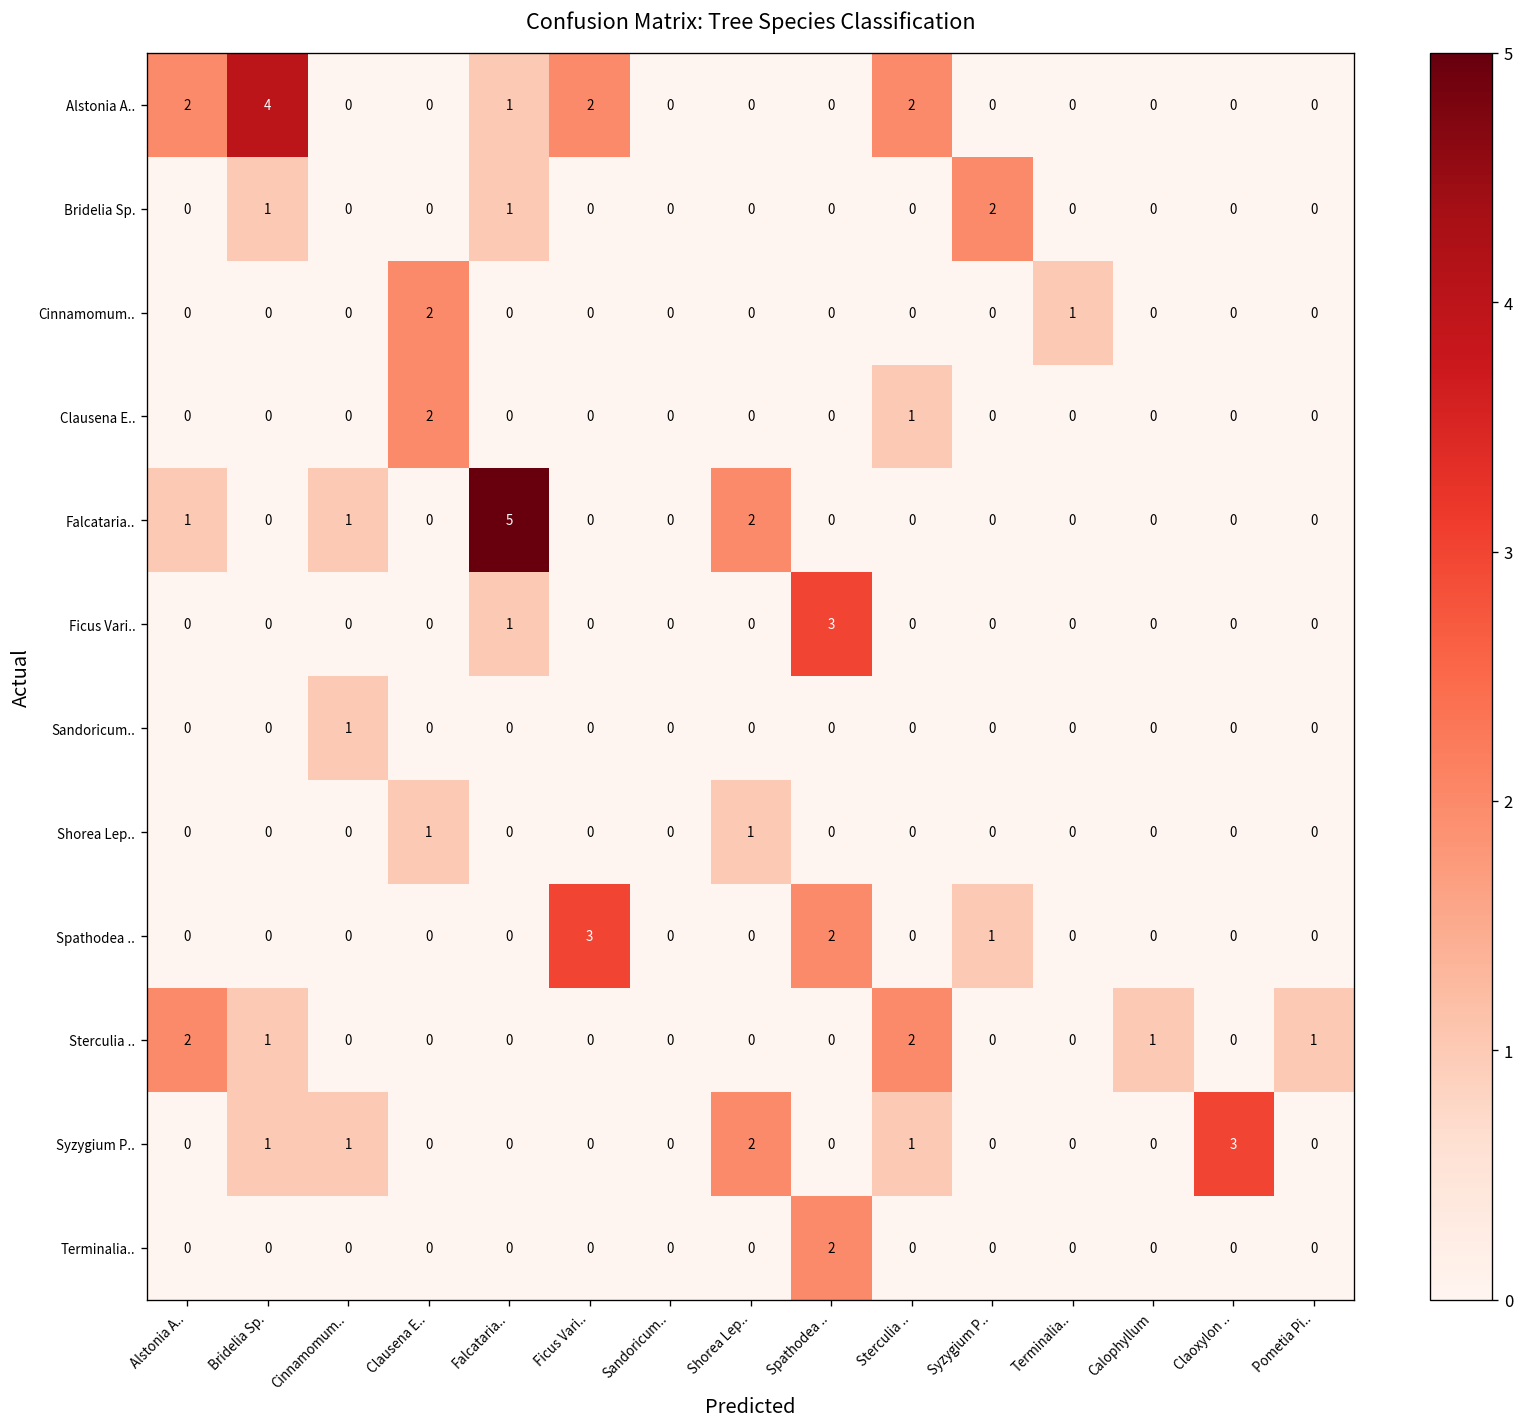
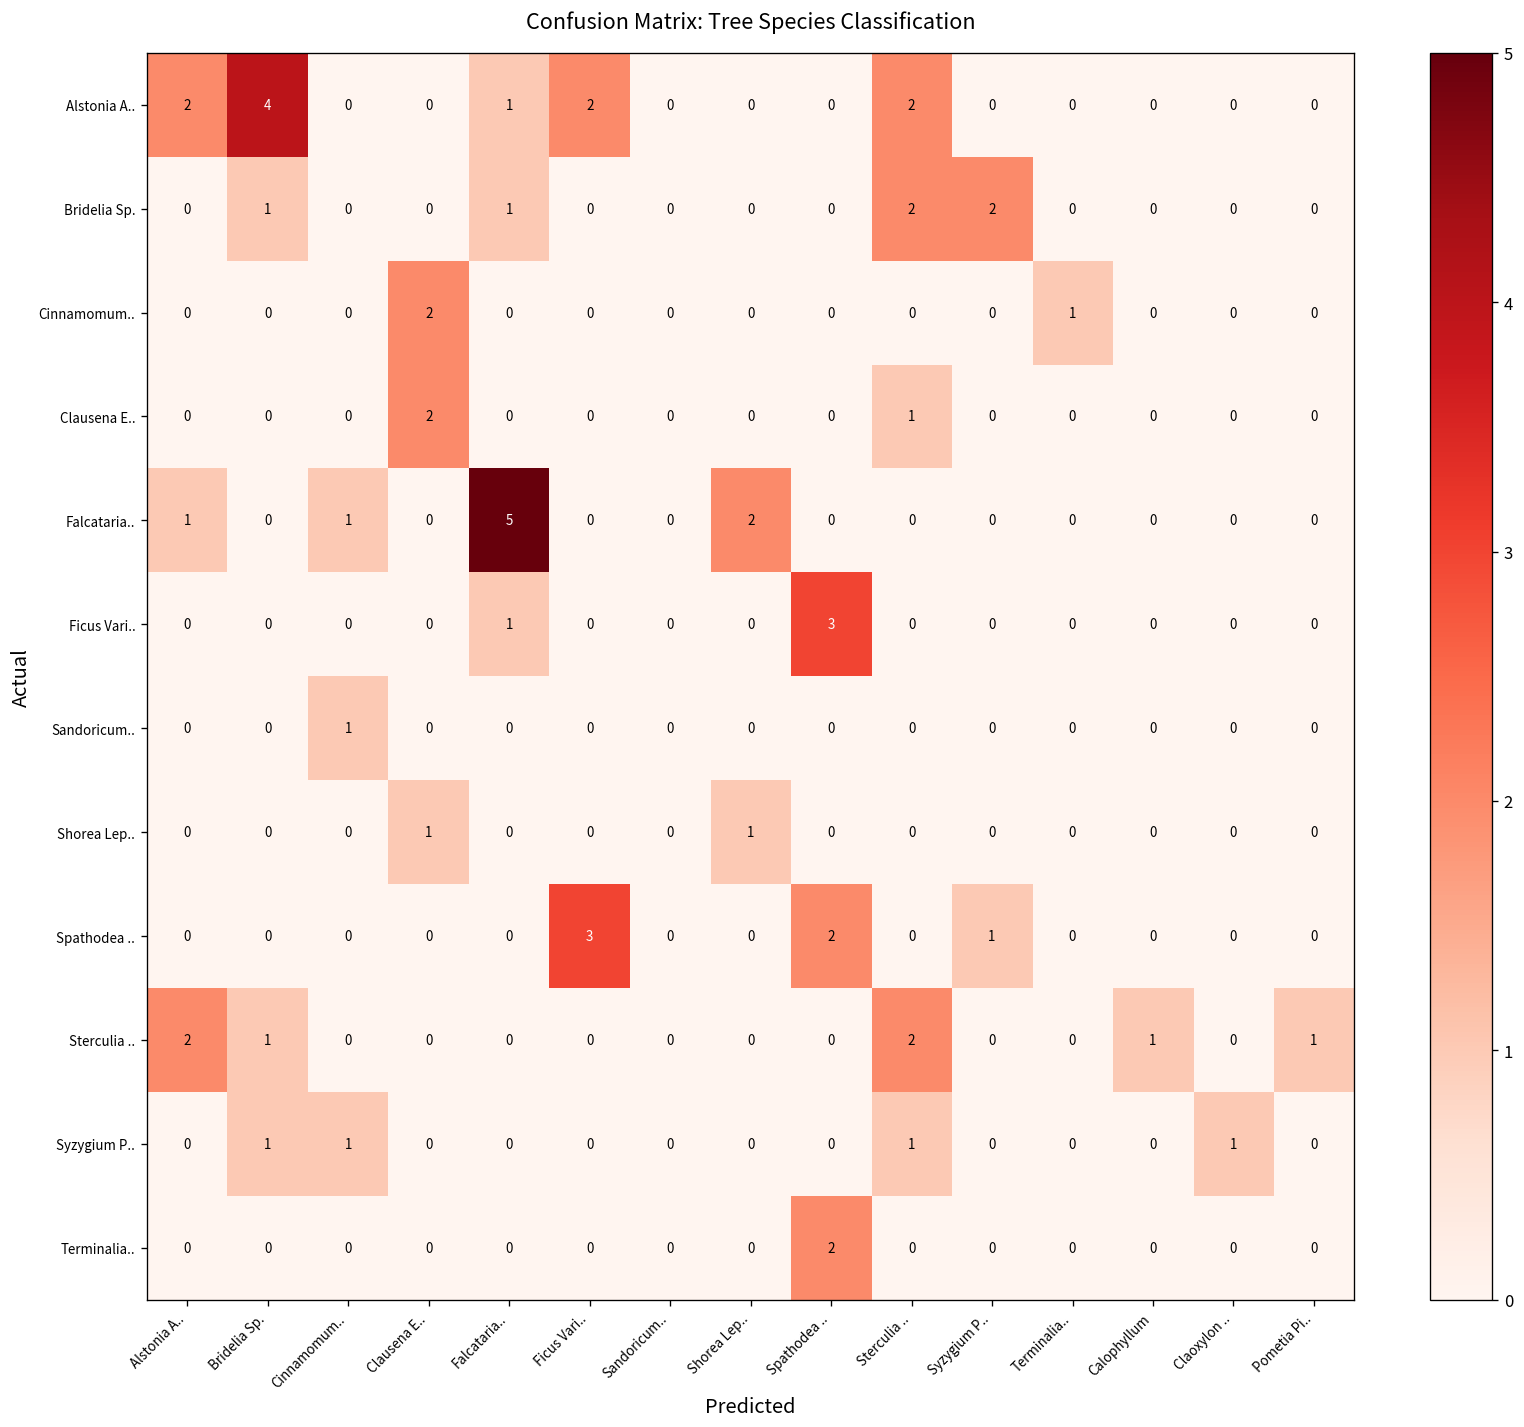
  {
    "Alstonia A..": {
      "Alstonia A..": 2,
      "Bridelia Sp.": 4,
      "Cinnamomum..": 0,
      "Clausena E..": 0,
      "Falcataria..": 1,
      "Ficus Vari..": 2,
      "Sandoricum..": 0,
      "Shorea Lep..": 0,
      "Spathodea ..": 0,
      "Sterculia ..": 2,
      "Syzygium P..": 0,
      "Terminalia..": 0,
      "Calophyllum": 0,
      "Claoxylon ..": 0,
      "Pometia Pi..": 0
    },
    "Bridelia Sp.": {
      "Alstonia A..": 0,
      "Bridelia Sp.": 1,
      "Cinnamomum..": 0,
      "Clausena E..": 0,
      "Falcataria..": 1,
      "Ficus Vari..": 0,
      "Sandoricum..": 0,
      "Shorea Lep..": 0,
      "Spathodea ..": 0,
-     "Sterculia ..": 0,
+     "Sterculia ..": 2,
      "Syzygium P..": 2,
      "Terminalia..": 0,
      "Calophyllum": 0,
      "Claoxylon ..": 0,
      "Pometia Pi..": 0
    },
    "Cinnamomum..": {
      "Alstonia A..": 0,
      "Bridelia Sp.": 0,
      "Cinnamomum..": 0,
      "Clausena E..": 2,
      "Falcataria..": 0,
      "Ficus Vari..": 0,
      "Sandoricum..": 0,
      "Shorea Lep..": 0,
      "Spathodea ..": 0,
      "Sterculia ..": 0,
      "Syzygium P..": 0,
      "Terminalia..": 1,
      "Calophyllum": 0,
      "Claoxylon ..": 0,
      "Pometia Pi..": 0
    },
    "Clausena E..": {
      "Alstonia A..": 0,
      "Bridelia Sp.": 0,
      "Cinnamomum..": 0,
      "Clausena E..": 2,
      "Falcataria..": 0,
      "Ficus Vari..": 0,
      "Sandoricum..": 0,
      "Shorea Lep..": 0,
      "Spathodea ..": 0,
      "Sterculia ..": 1,
      "Syzygium P..": 0,
      "Terminalia..": 0,
      "Calophyllum": 0,
      "Claoxylon ..": 0,
      "Pometia Pi..": 0
    },
    "Falcataria..": {
      "Alstonia A..": 1,
      "Bridelia Sp.": 0,
      "Cinnamomum..": 1,
      "Clausena E..": 0,
      "Falcataria..": 5,
      "Ficus Vari..": 0,
      "Sandoricum..": 0,
      "Shorea Lep..": 2,
      "Spathodea ..": 0,
      "Sterculia ..": 0,
      "Syzygium P..": 0,
      "Terminalia..": 0,
      "Calophyllum": 0,
      "Claoxylon ..": 0,
      "Pometia Pi..": 0
    },
    "Ficus Vari..": {
      "Alstonia A..": 0,
      "Bridelia Sp.": 0,
      "Cinnamomum..": 0,
      "Clausena E..": 0,
      "Falcataria..": 1,
      "Ficus Vari..": 0,
      "Sandoricum..": 0,
      "Shorea Lep..": 0,
      "Spathodea ..": 3,
      "Sterculia ..": 0,
      "Syzygium P..": 0,
      "Terminalia..": 0,
      "Calophyllum": 0,
      "Claoxylon ..": 0,
      "Pometia Pi..": 0
    },
    "Sandoricum..": {
      "Alstonia A..": 0,
      "Bridelia Sp.": 0,
      "Cinnamomum..": 1,
      "Clausena E..": 0,
      "Falcataria..": 0,
      "Ficus Vari..": 0,
      "Sandoricum..": 0,
      "Shorea Lep..": 0,
      "Spathodea ..": 0,
      "Sterculia ..": 0,
      "Syzygium P..": 0,
      "Terminalia..": 0,
      "Calophyllum": 0,
      "Claoxylon ..": 0,
      "Pometia Pi..": 0
    },
    "Shorea Lep..": {
      "Alstonia A..": 0,
      "Bridelia Sp.": 0,
      "Cinnamomum..": 0,
      "Clausena E..": 1,
      "Falcataria..": 0,
      "Ficus Vari..": 0,
      "Sandoricum..": 0,
      "Shorea Lep..": 1,
      "Spathodea ..": 0,
      "Sterculia ..": 0,
      "Syzygium P..": 0,
      "Terminalia..": 0,
      "Calophyllum": 0,
      "Claoxylon ..": 0,
      "Pometia Pi..": 0
    },
    "Spathodea ..": {
      "Alstonia A..": 0,
      "Bridelia Sp.": 0,
      "Cinnamomum..": 0,
      "Clausena E..": 0,
      "Falcataria..": 0,
      "Ficus Vari..": 3,
      "Sandoricum..": 0,
      "Shorea Lep..": 0,
      "Spathodea ..": 2,
      "Sterculia ..": 0,
      "Syzygium P..": 1,
      "Terminalia..": 0,
      "Calophyllum": 0,
      "Claoxylon ..": 0,
      "Pometia Pi..": 0
    },
    "Sterculia ..": {
      "Alstonia A..": 2,
      "Bridelia Sp.": 1,
      "Cinnamomum..": 0,
      "Clausena E..": 0,
      "Falcataria..": 0,
      "Ficus Vari..": 0,
      "Sandoricum..": 0,
      "Shorea Lep..": 0,
      "Spathodea ..": 0,
      "Sterculia ..": 2,
      "Syzygium P..": 0,
      "Terminalia..": 0,
      "Calophyllum": 1,
      "Claoxylon ..": 0,
      "Pometia Pi..": 1
    },
    "Syzygium P..": {
      "Alstonia A..": 0,
      "Bridelia Sp.": 1,
      "Cinnamomum..": 1,
      "Clausena E..": 0,
      "Falcataria..": 0,
      "Ficus Vari..": 0,
      "Sandoricum..": 0,
-     "Shorea Lep..": 2,
+     "Shorea Lep..": 0,
      "Spathodea ..": 0,
      "Sterculia ..": 1,
      "Syzygium P..": 0,
      "Terminalia..": 0,
      "Calophyllum": 0,
-     "Claoxylon ..": 3,
+     "Claoxylon ..": 1,
      "Pometia Pi..": 0
    },
    "Terminalia..": {
      "Alstonia A..": 0,
      "Bridelia Sp.": 0,
      "Cinnamomum..": 0,
      "Clausena E..": 0,
      "Falcataria..": 0,
      "Ficus Vari..": 0,
      "Sandoricum..": 0,
      "Shorea Lep..": 0,
      "Spathodea ..": 2,
      "Sterculia ..": 0,
      "Syzygium P..": 0,
      "Terminalia..": 0,
      "Calophyllum": 0,
      "Claoxylon ..": 0,
      "Pometia Pi..": 0
    }
  }
